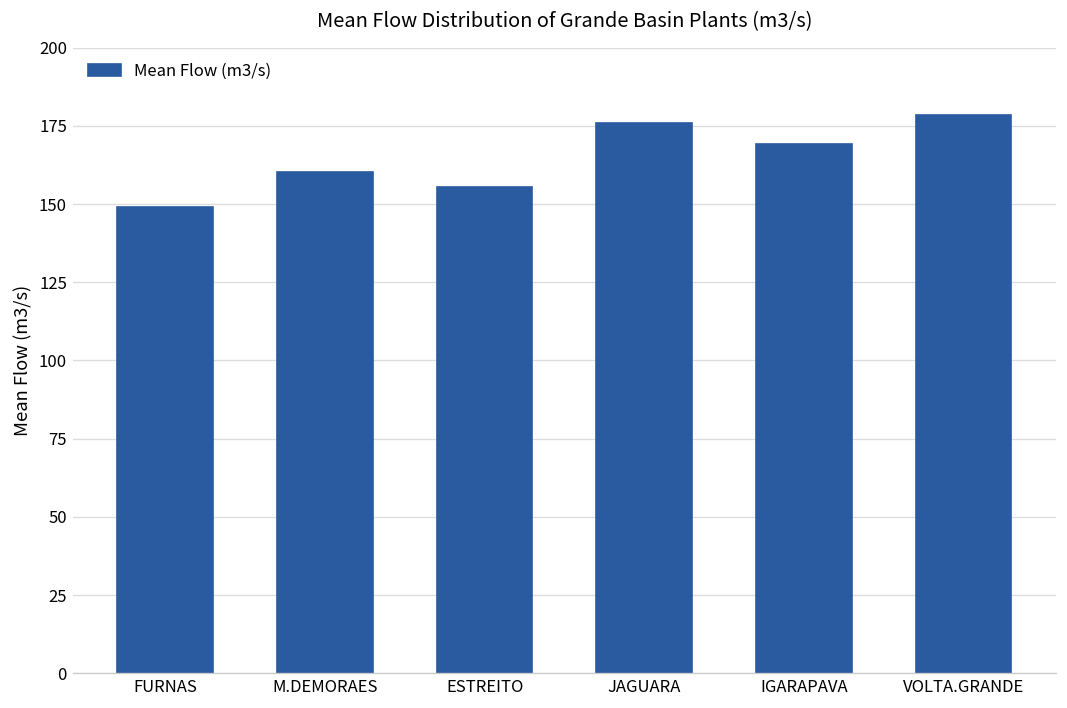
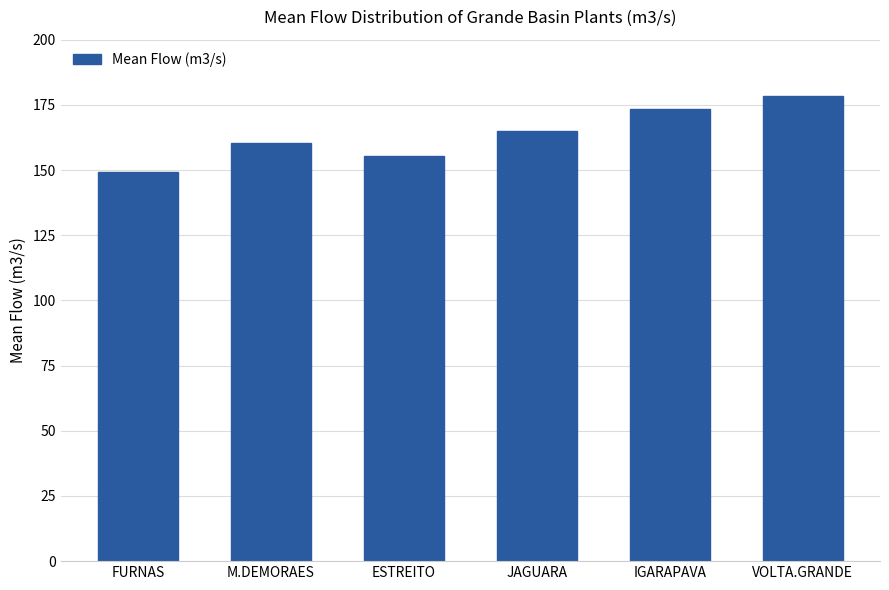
  {
    "FURNAS": 149,
    "M.DEMORAES": 160,
    "ESTREITO": 155,
-   "JAGUARA": 176,
-   "IGARAPAVA": 169,
+   "JAGUARA": 165,
+   "IGARAPAVA": 173,
    "VOLTA.GRANDE": 178
  }
